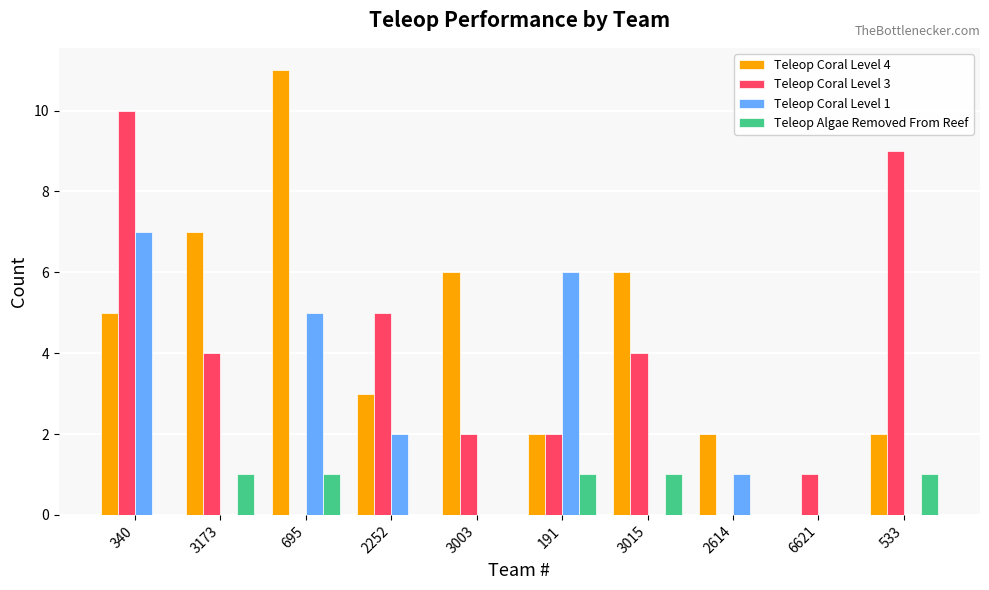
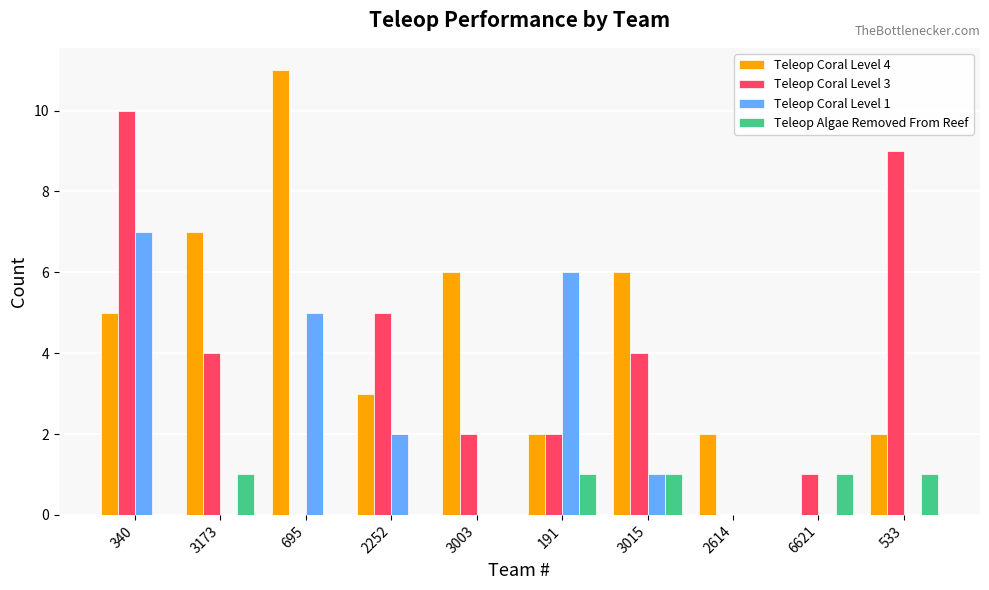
  {
    "Teleop Coral Level 4": {
      "340": 5,
      "3173": 7,
      "695": 11,
      "2252": 3,
      "3003": 6,
      "191": 2,
      "3015": 6,
      "2614": 2,
      "6621": 0,
      "533": 2
    },
    "Teleop Coral Level 3": {
      "340": 10,
      "3173": 4,
      "695": 0,
      "2252": 5,
      "3003": 2,
      "191": 2,
      "3015": 4,
      "2614": 0,
      "6621": 1,
      "533": 9
    },
    "Teleop Coral Level 1": {
      "340": 7,
      "3173": 0,
      "695": 5,
      "2252": 2,
      "3003": 0,
      "191": 6,
-     "3015": 0,
-     "2614": 1,
+     "3015": 1,
+     "2614": 0,
      "6621": 0,
      "533": 0
    },
    "Teleop Algae Removed From Reef": {
      "340": 0,
      "3173": 1,
-     "695": 1,
+     "695": 0,
      "2252": 0,
      "3003": 0,
      "191": 1,
      "3015": 1,
      "2614": 0,
-     "6621": 0,
+     "6621": 1,
      "533": 1
    }
  }
